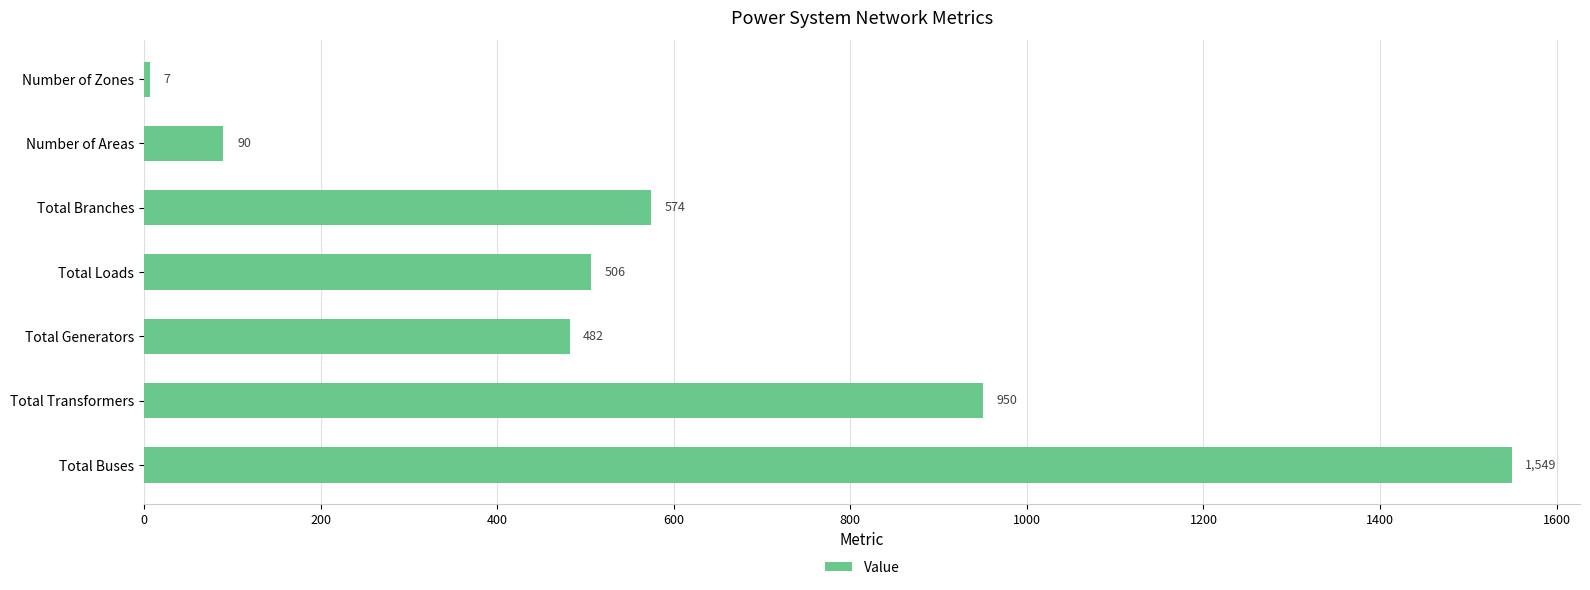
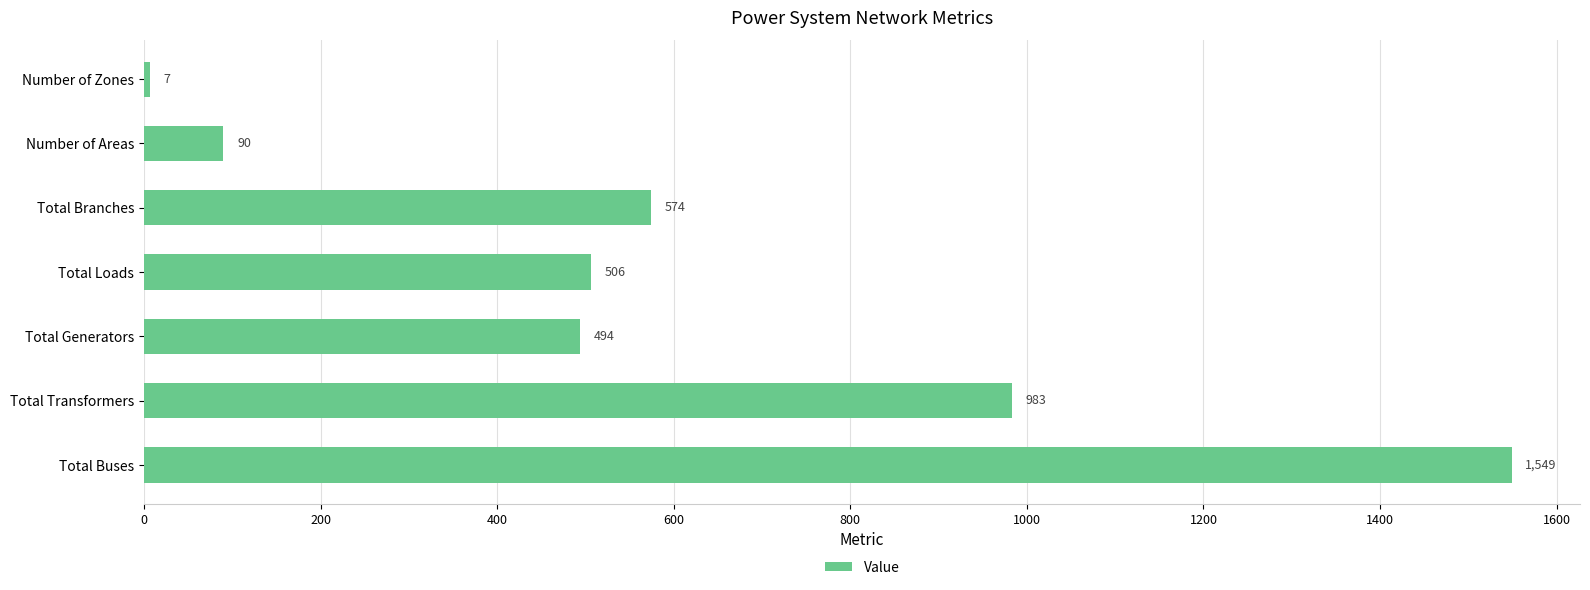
  {
    "Number of Zones": "7",
    "Number of Areas": "90",
    "Total Branches": "574",
    "Total Loads": "506",
-   "Total Generators": "482",
-   "Total Transformers": "950",
+   "Total Generators": "494",
+   "Total Transformers": "983",
    "Total Buses": "1,549"
  }
